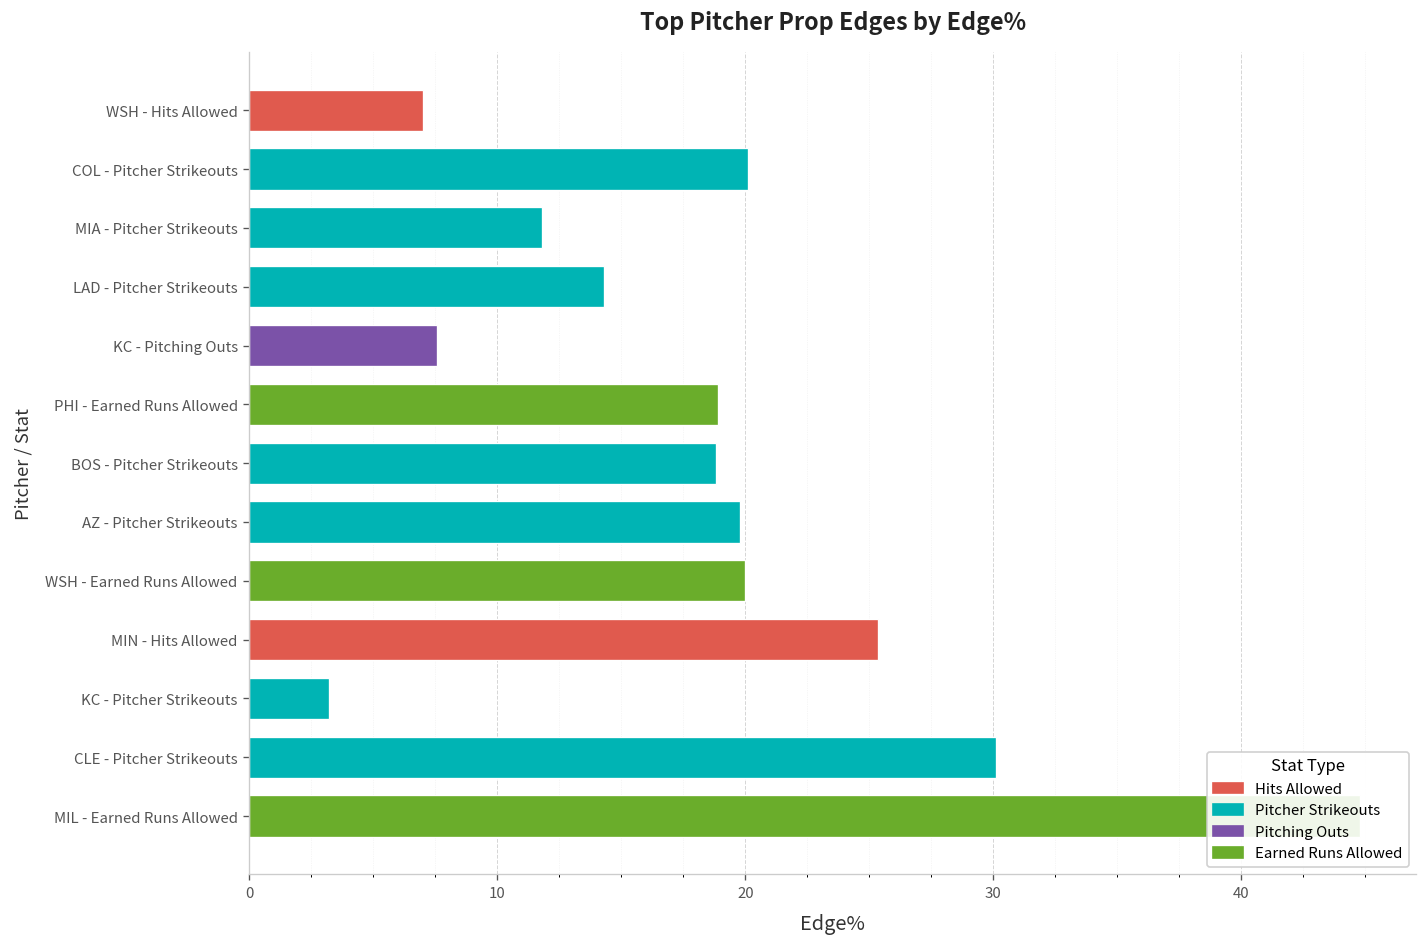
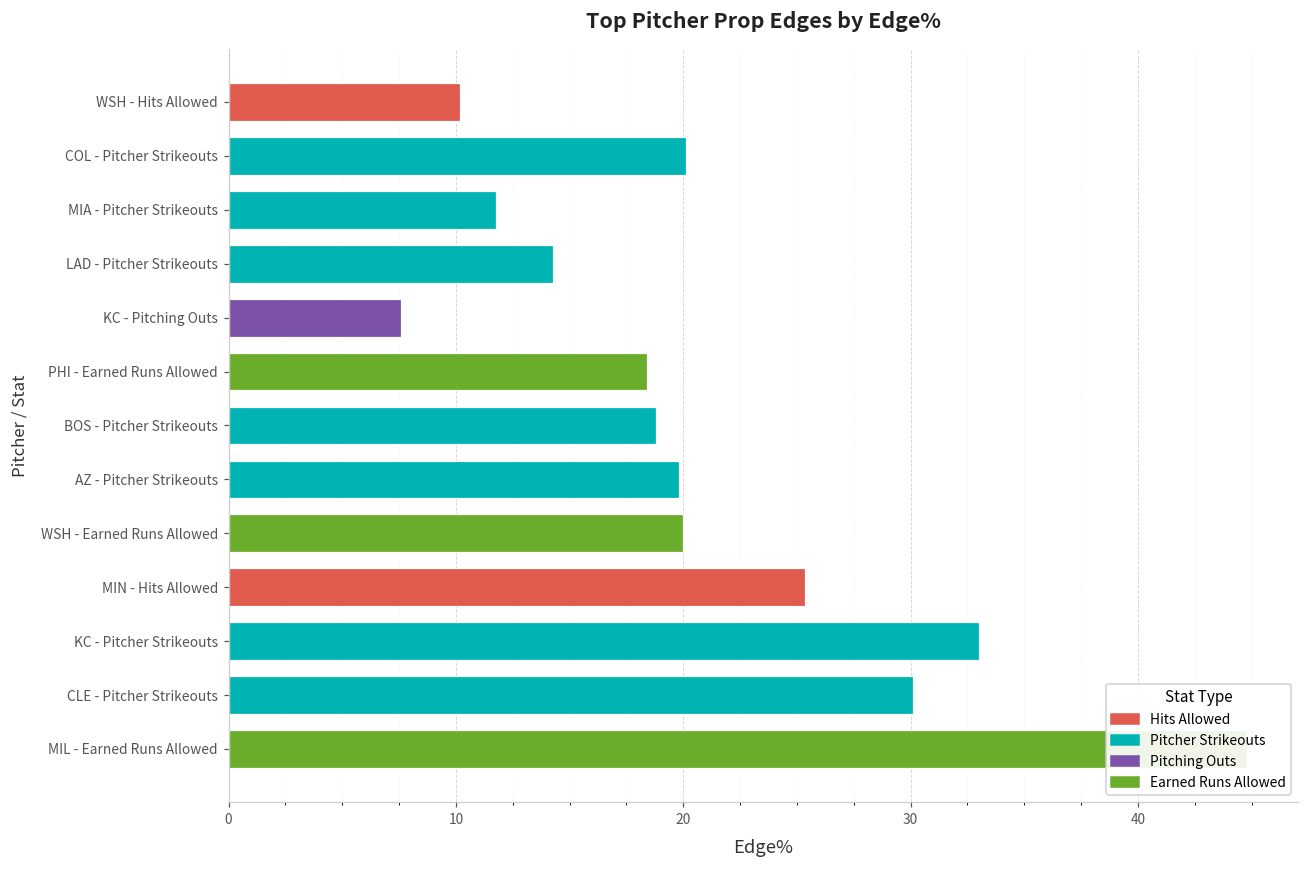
  {
-   "WSH - Hits Allowed": 7.0,
+   "WSH - Hits Allowed": 10.2,
    "COL - Pitcher Strikeouts": 20.1,
    "MIA - Pitcher Strikeouts": 11.8,
    "LAD - Pitcher Strikeouts": 14.3,
    "KC - Pitching Outs": 7.6,
-   "PHI - Earned Runs Allowed": 18.9,
+   "PHI - Earned Runs Allowed": 18.4,
    "BOS - Pitcher Strikeouts": 18.8,
    "AZ - Pitcher Strikeouts": 19.8,
    "WSH - Earned Runs Allowed": 20.0,
    "MIN - Hits Allowed": 25.3,
-   "KC - Pitcher Strikeouts": 3.2,
+   "KC - Pitcher Strikeouts": 33.0,
    "CLE - Pitcher Strikeouts": 30.1
  }
